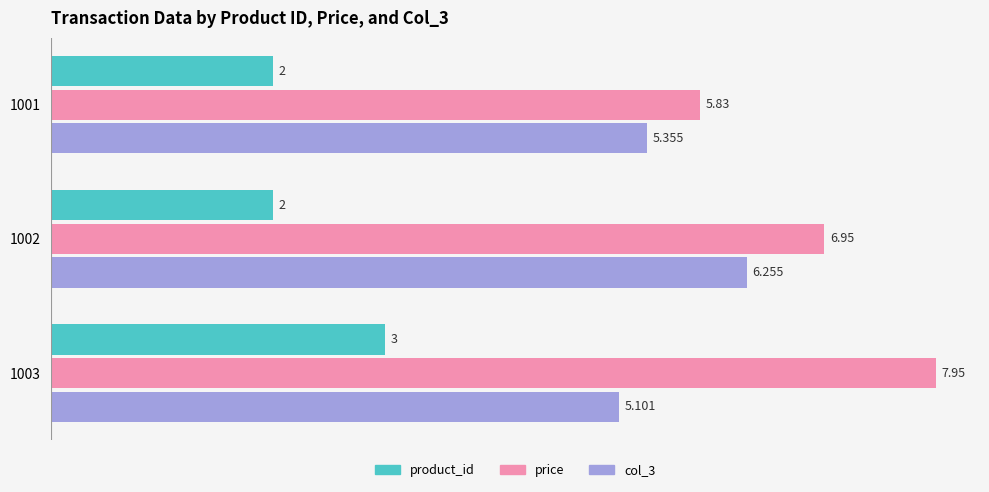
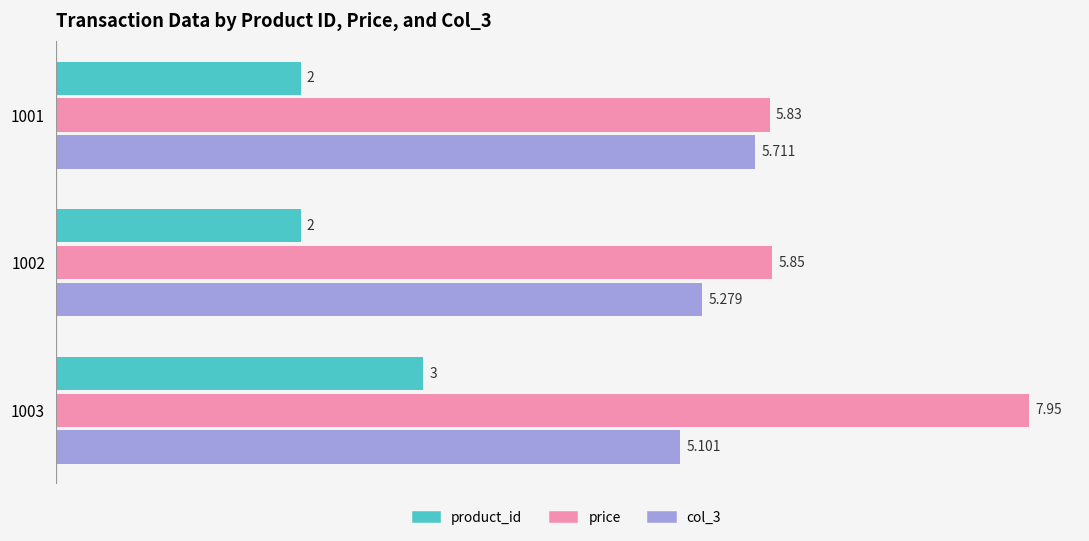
  {
    "product_id": {
      "1001": 2,
      "1002": 2,
      "1003": 3
    },
    "price": {
      "1001": 5.83,
-     "1002": 6.95,
+     "1002": 5.85,
      "1003": 7.95
    },
    "col_3": {
-     "1001": 5.355,
-     "1002": 6.255,
+     "1001": 5.711,
+     "1002": 5.279,
      "1003": 5.101
    }
  }
